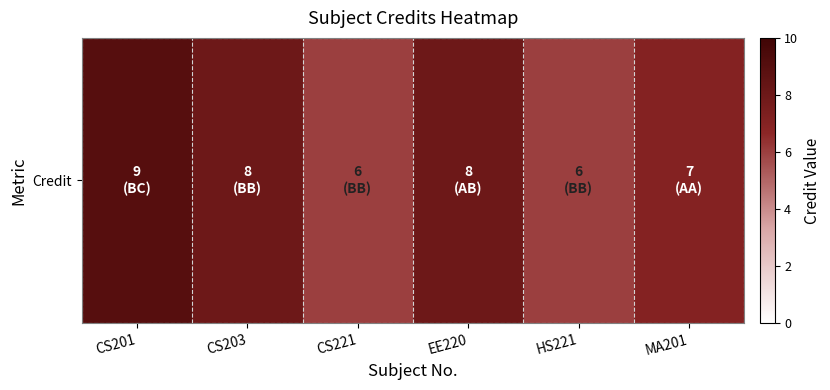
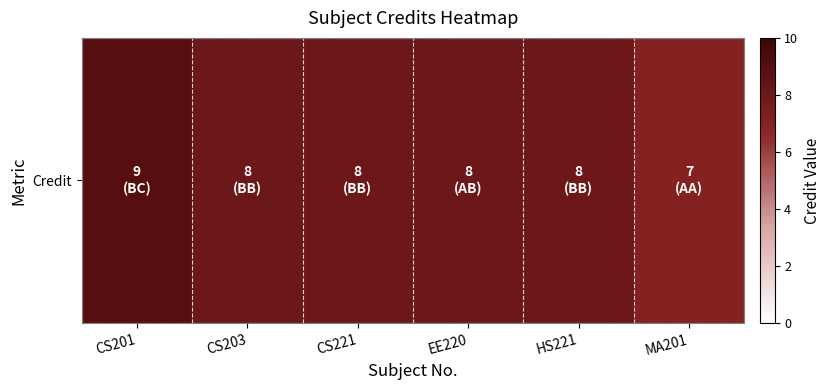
  {
    "Credit": {
      "CS201": 9,
      "CS203": 8,
-     "CS221": 6,
+     "CS221": 8,
      "EE220": 8,
-     "HS221": 6,
+     "HS221": 8,
      "MA201": 7
    }
  }
